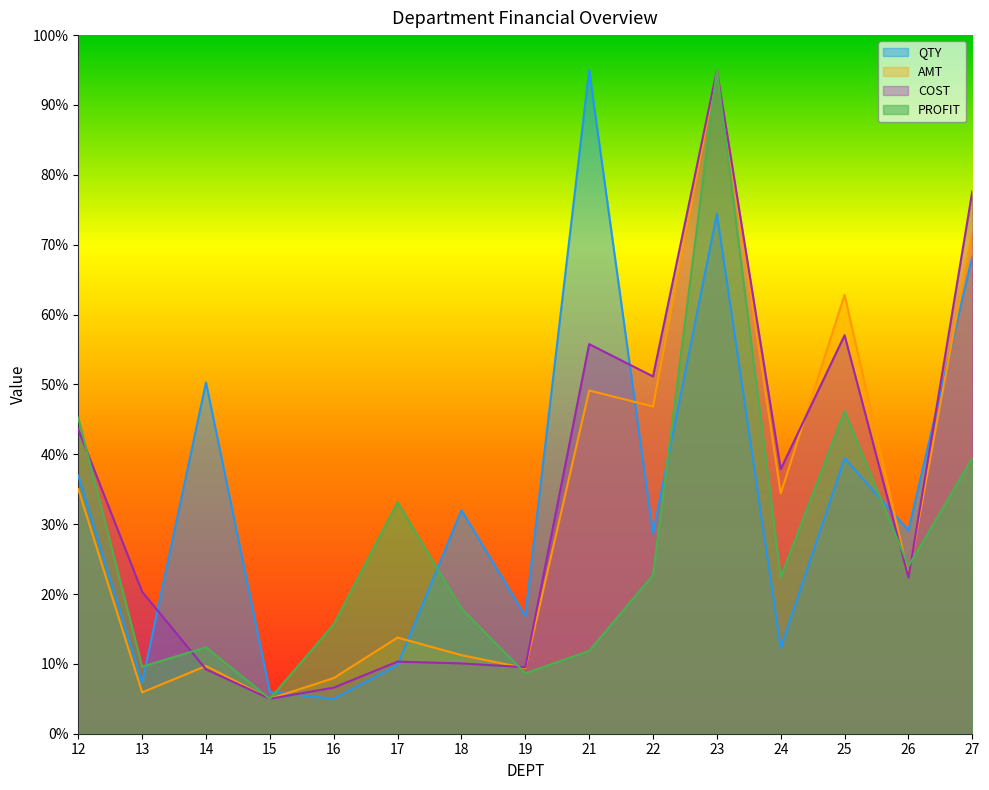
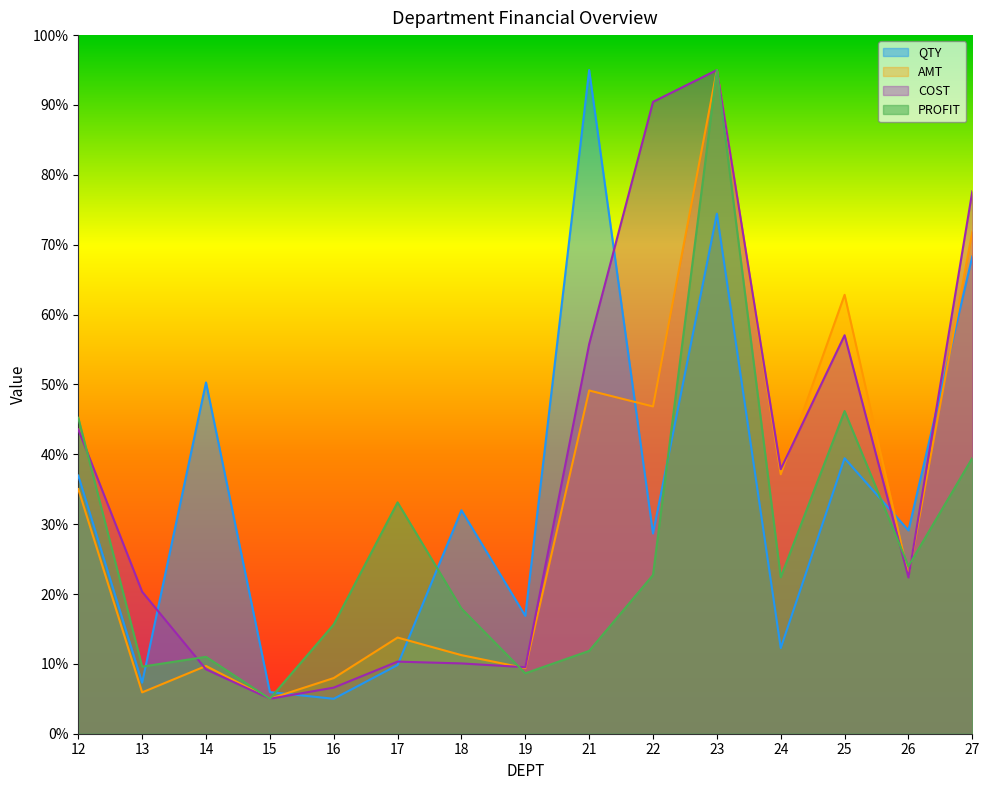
  {
    "QTY": {
      "12": "37%",
      "13": "7%",
      "14": "50%",
      "15": "6%",
      "16": "5%",
      "17": "10%",
      "18": "32%",
      "19": "17%",
      "21": "95%",
      "22": "29%",
      "23": "74%",
      "24": "12%",
      "25": "39%",
      "26": "29%",
      "27": "68%"
    },
    "AMT": {
      "12": "35%",
      "13": "6%",
      "14": "10%",
      "16": "8%",
      "17": "14%",
      "18": "11%",
      "21": "49%",
      "22": "47%",
-     "24": "34%",
+     "24": "37%",
      "25": "63%",
      "27": "72%"
    },
    "COST": {
      "12": "44%",
      "13": "20%",
      "14": "9%",
      "16": "7%",
      "17": "10%",
      "18": "10%",
      "21": "56%",
-     "22": "51%",
+     "22": "90%",
      "24": "38%",
      "25": "57%",
      "27": "78%"
    },
    "PROFIT": {
      "12": "45%",
      "13": "10%",
-     "14": "12%",
+     "14": "11%",
      "16": "16%",
      "17": "33%",
      "18": "18%",
      "19": "9%",
      "21": "12%",
      "22": "23%",
      "24": "22%",
      "25": "46%",
      "26": "24%",
      "27": "39%"
    }
  }
